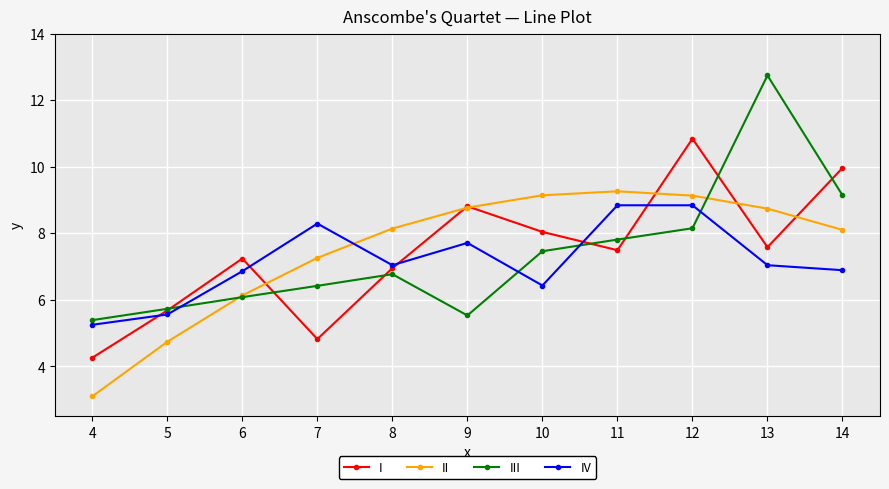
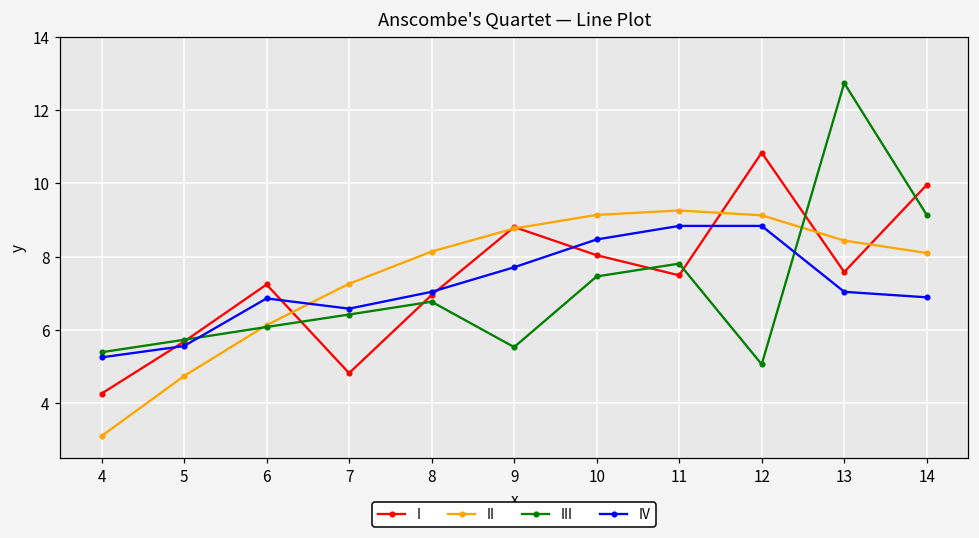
  {
    "I": {
      "4": 4.3,
      "6": 7.2,
      "7": 4.8,
      "8": 7.0,
      "10": 8.0,
      "11": 7.5,
      "12": 10.8,
      "13": 7.6,
      "14": 10.0
    },
    "II": {
      "4": 3.1,
      "5": 4.7,
      "7": 7.3,
      "8": 8.1,
      "10": 9.1,
      "11": 9.3,
      "12": 9.1,
-     "13": 8.7,
+     "13": 8.4,
      "14": 8.1
    },
    "III": {
      "4": 5.4,
      "7": 6.4,
      "8": 6.8,
      "9": 5.5,
      "10": 7.5,
      "11": 7.8,
-     "12": 8.2,
+     "12": 5.1,
      "13": 12.7,
      "14": 9.1
    },
    "IV": {
      "4": 5.3,
      "5": 5.6,
      "6": 6.9,
-     "7": 8.3,
+     "7": 6.6,
      "8": 7.0,
      "9": 7.7,
-     "10": 6.4,
+     "10": 8.5,
      "11": 8.8,
      "12": 8.8,
      "13": 7.0,
      "14": 6.9
    }
  }
